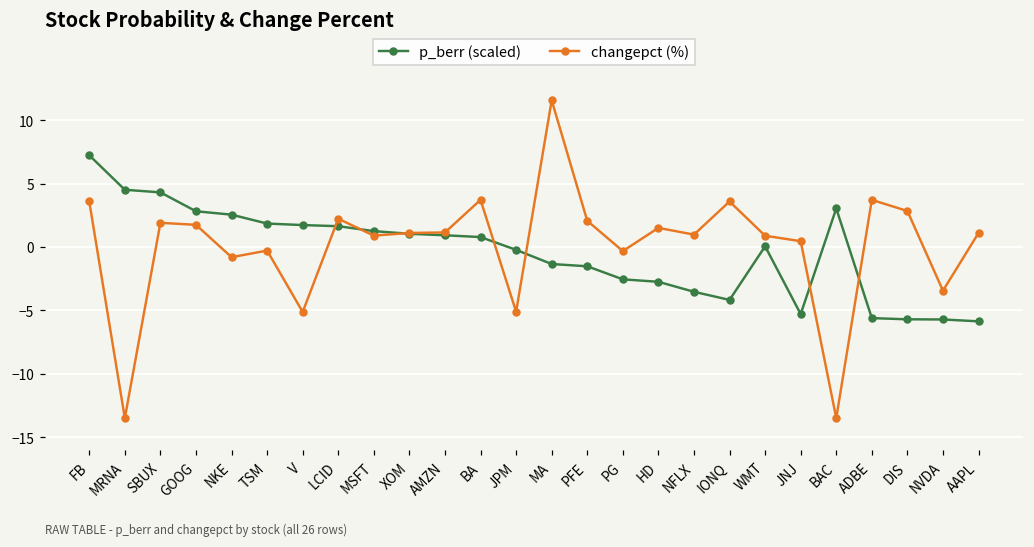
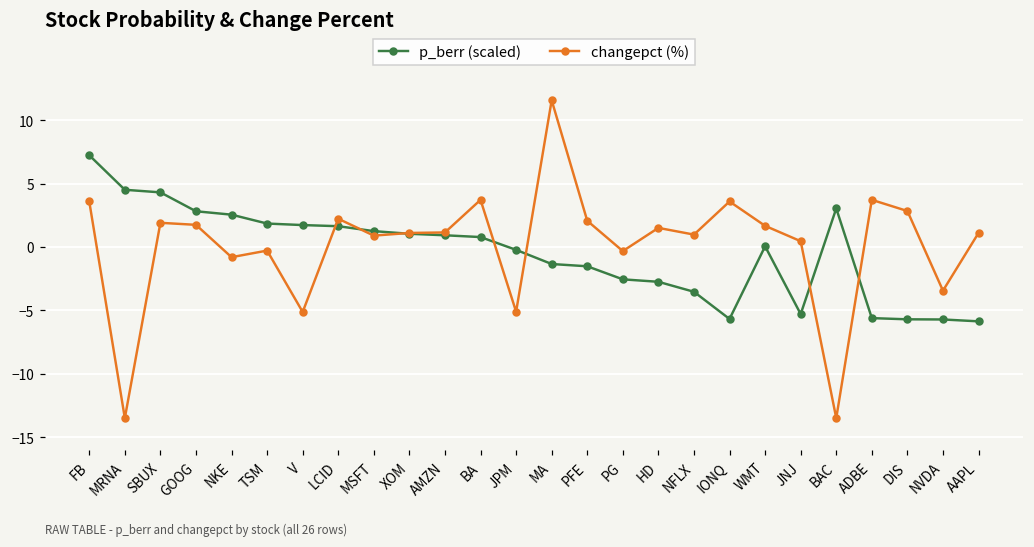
  {
    "p_berr (scaled)": {
      "FB": 7.2,
      "MRNA": 4.5,
      "SBUX": 4.3,
      "GOOG": 2.8,
      "NKE": 2.6,
      "TSM": 1.9,
      "V": 1.7,
      "LCID": 1.6,
      "MSFT": 1.3,
      "BA": 0.8,
      "JPM": -0.2,
      "MA": -1.3,
      "PFE": -1.5,
      "PG": -2.5,
      "HD": -2.7,
      "NFLX": -3.5,
-     "IONQ": -4.2,
+     "IONQ": -5.7,
      "WMT": 0.1,
      "JNJ": -5.3,
      "BAC": 3.0,
      "ADBE": -5.6,
      "DIS": -5.7,
      "NVDA": -5.7,
      "AAPL": -5.9
    },
    "changepct (%)": {
      "FB": 3.6,
      "MRNA": -13.5,
      "SBUX": 1.9,
      "GOOG": 1.8,
      "NKE": -0.8,
      "TSM": -0.3,
      "V": -5.1,
      "LCID": 2.2,
      "MSFT": 0.9,
      "BA": 3.7,
      "JPM": -5.1,
      "MA": 11.6,
      "PFE": 2.1,
      "PG": -0.3,
      "HD": 1.5,
      "NFLX": 1.0,
      "IONQ": 3.6,
-     "WMT": 0.9,
+     "WMT": 1.7,
      "JNJ": 0.5,
      "BAC": -13.5,
      "ADBE": 3.7,
      "DIS": 2.8,
      "NVDA": -3.4,
      "AAPL": 1.1
    }
  }
